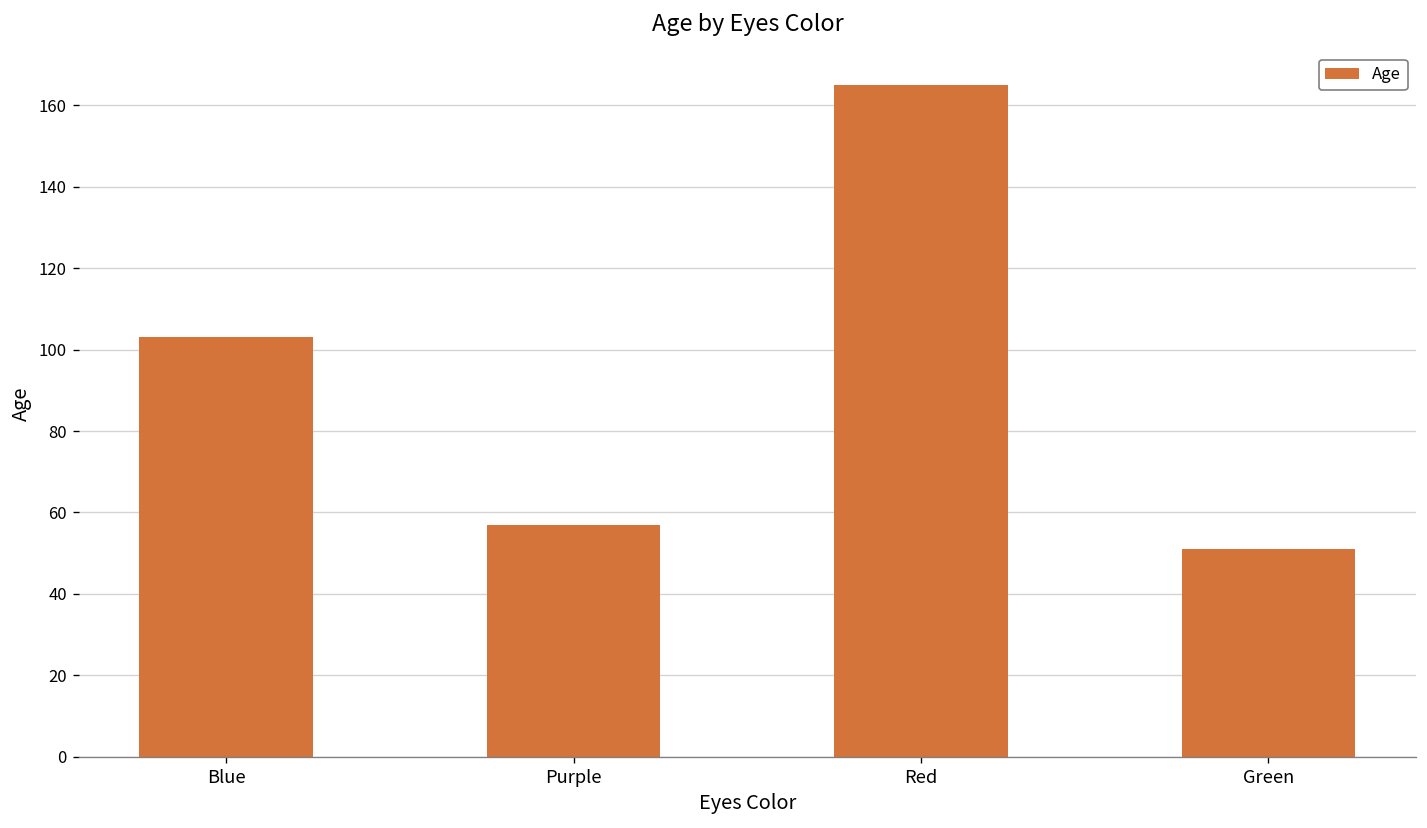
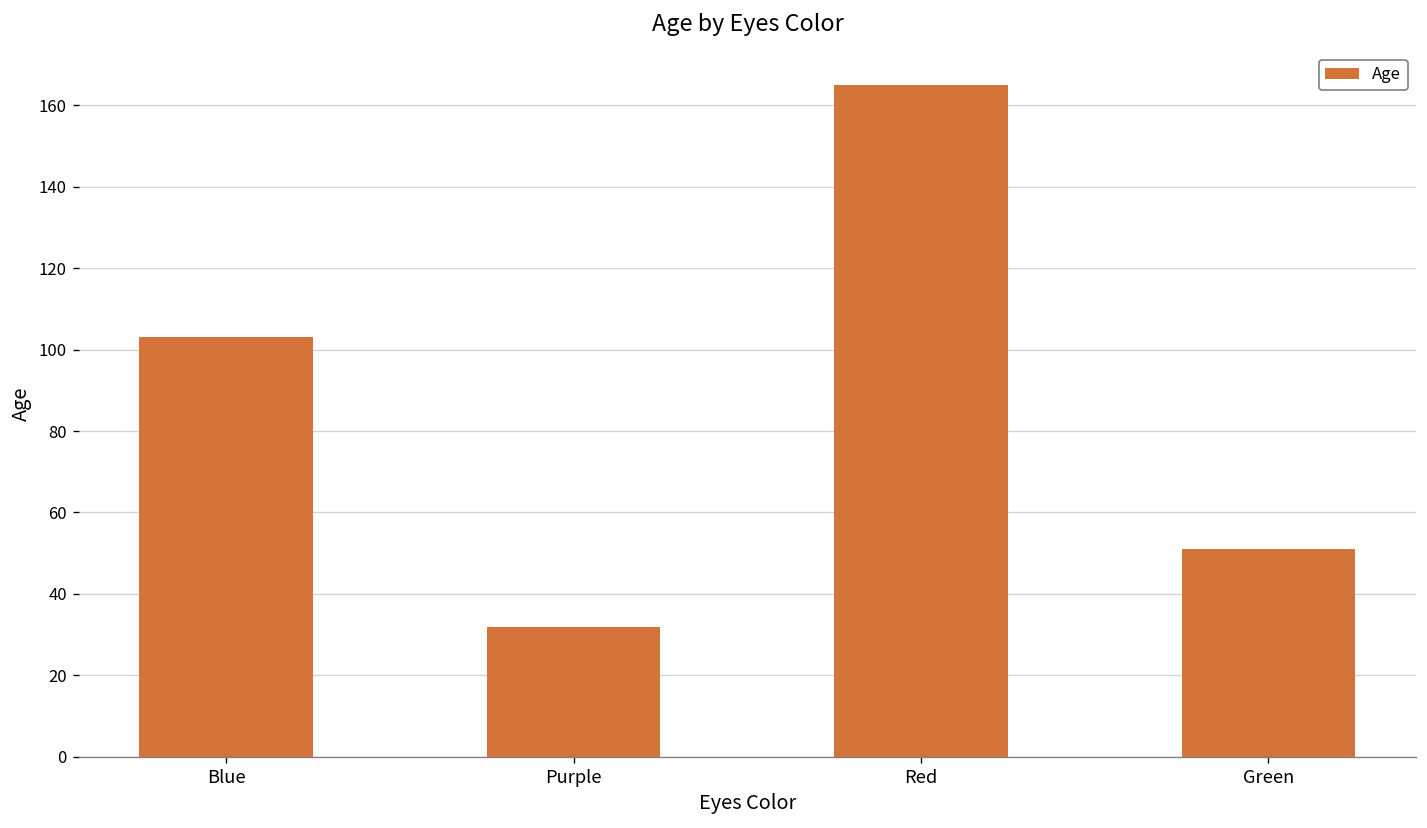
  {
    "Blue": 103,
-   "Purple": 57,
+   "Purple": 32,
    "Red": 165,
    "Green": 51
  }
